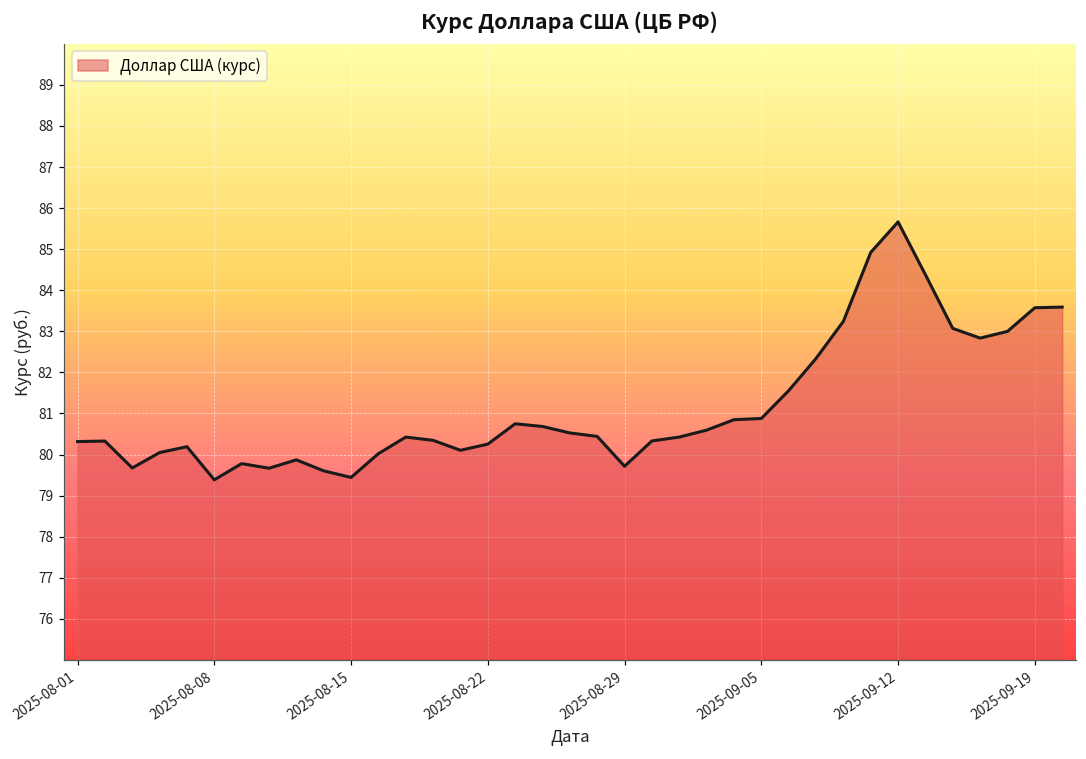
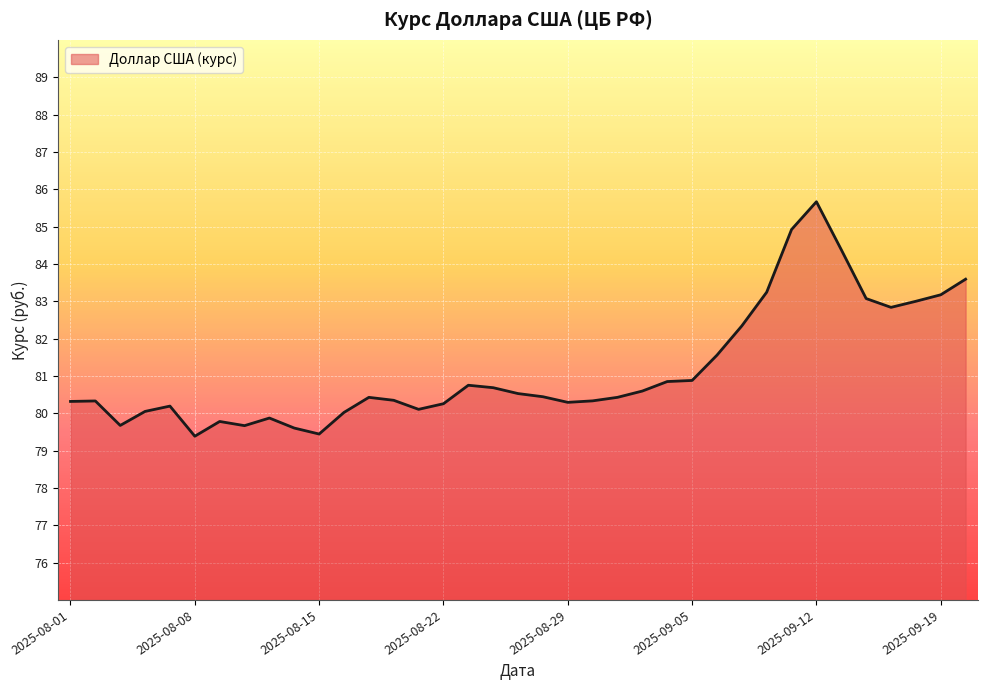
  {
    "2025-08-01": 80.3,
    "2025-08-08": 79.4,
    "2025-08-15": 79.4,
    "2025-08-22": 80.3,
-   "2025-08-29": 79.7,
+   "2025-08-29": 80.3,
    "2025-09-05": 80.9,
    "2025-09-12": 85.7,
-   "2025-09-19": 83.6
+   "2025-09-19": 83.2
  }
